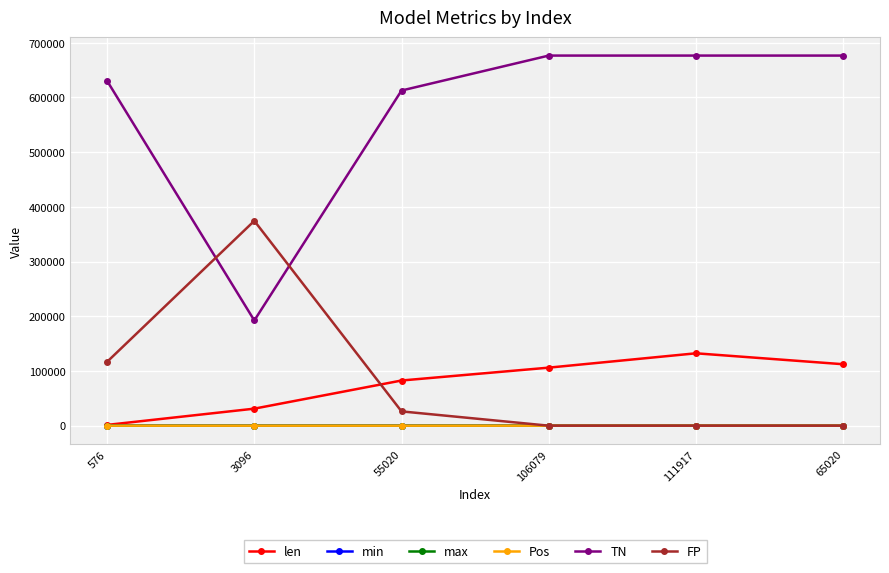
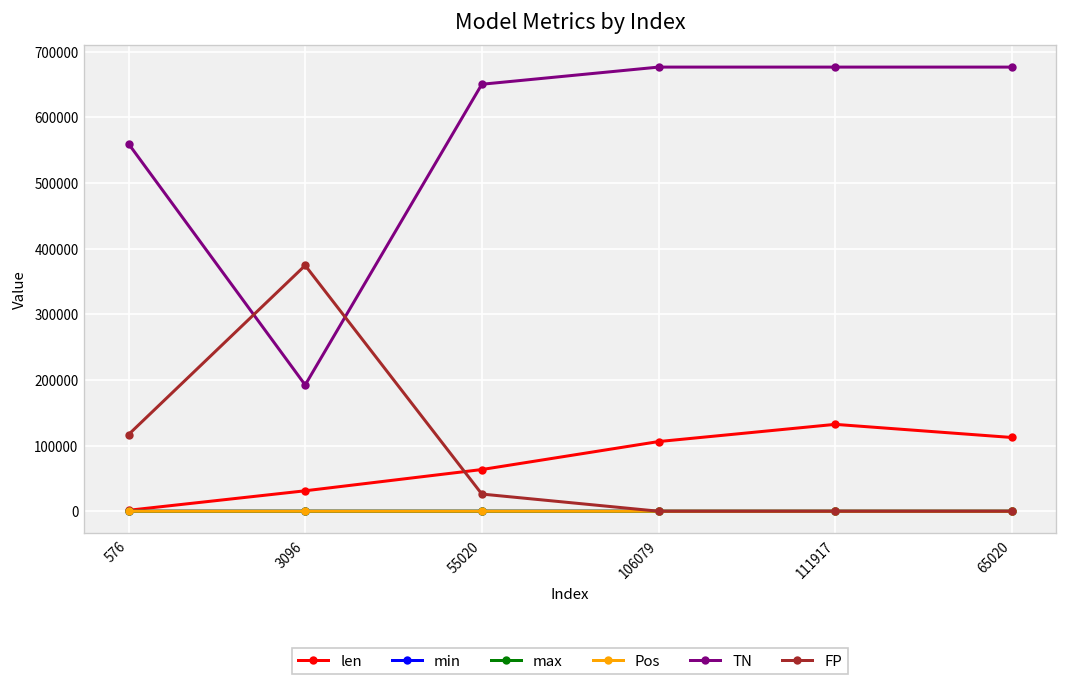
  {
    "len": {
      "3096": 30000,
-     "55020": 80000,
+     "55020": 60000,
      "106079": 110000,
      "111917": 130000,
      "65020": 110000
    },
    "Pos": {
      "3096": 0,
      "55020": 0
    },
    "TN": {
-     "576": 630000,
+     "576": 560000,
      "3096": 190000,
-     "55020": 610000,
+     "55020": 650000,
      "106079": 680000,
      "111917": 680000,
      "65020": 680000
    },
    "FP": {
      "576": 120000,
      "3096": 370000,
      "55020": 30000
    }
  }
